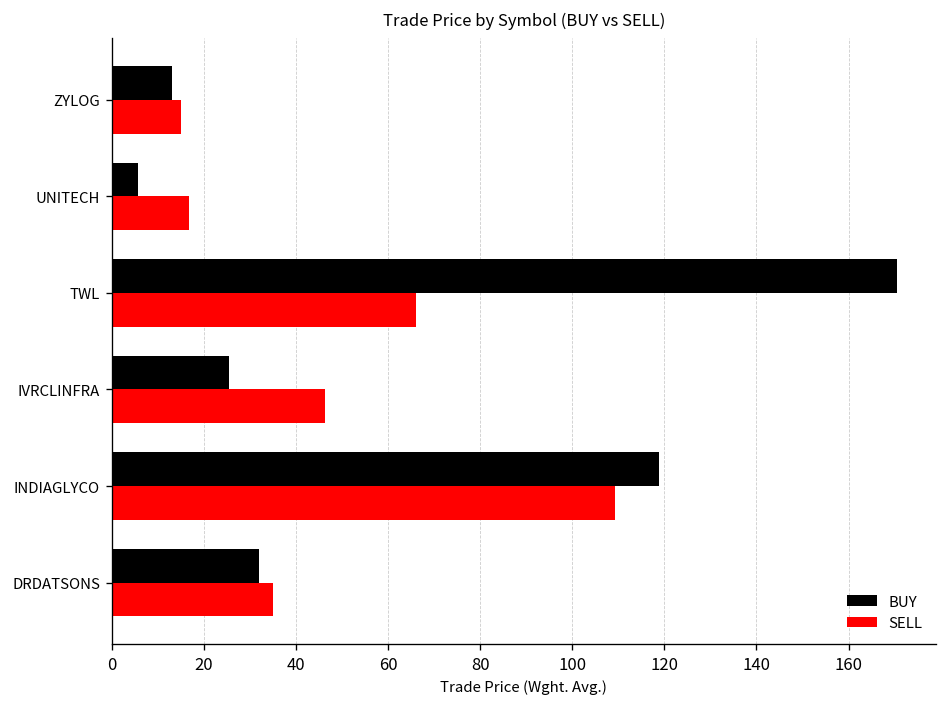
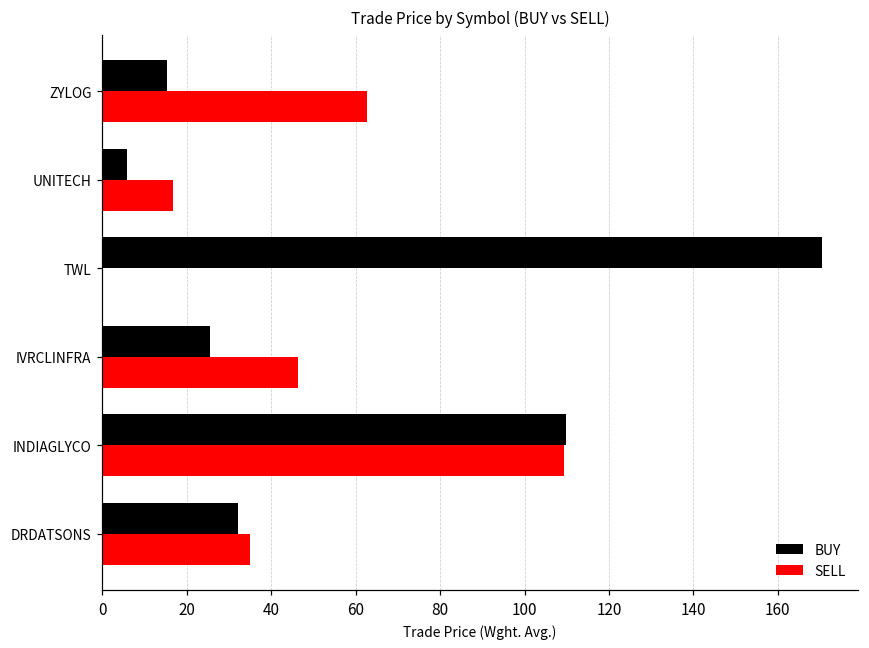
  {
    "BUY": {
-     "ZYLOG": 13,
+     "ZYLOG": 15,
      "UNITECH": 6,
      "TWL": 170,
      "IVRCLINFRA": 26,
-     "INDIAGLYCO": 119,
+     "INDIAGLYCO": 110,
      "DRDATSONS": 32
    },
    "SELL": {
-     "ZYLOG": 15,
+     "ZYLOG": 63,
      "UNITECH": 17,
-     "TWL": 66,
+     "TWL": 0,
      "IVRCLINFRA": 46,
      "INDIAGLYCO": 109,
      "DRDATSONS": 35
    }
  }
